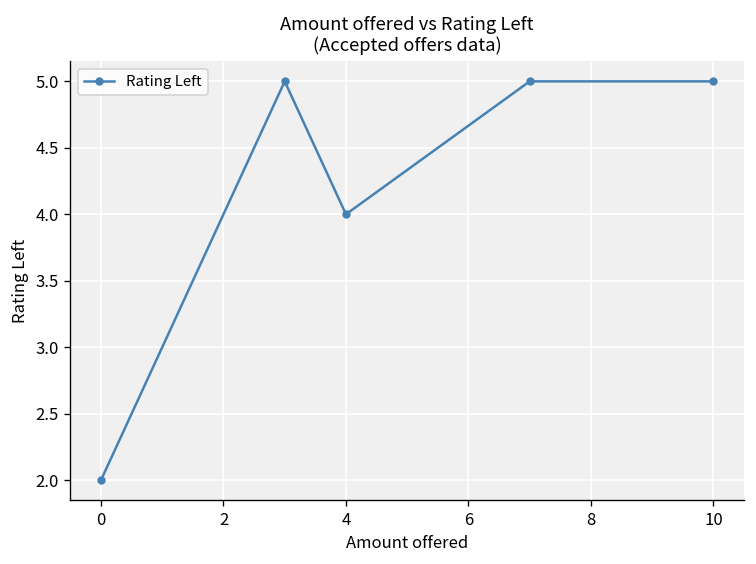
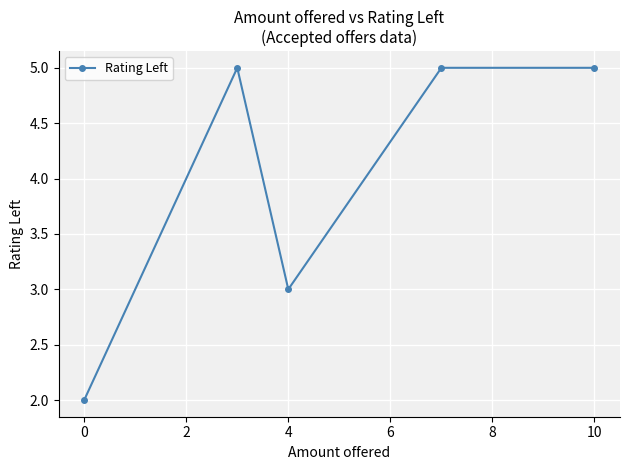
  {
    "0": 2,
-   "4": 4,
+   "4": 3,
    "10": 5
  }
